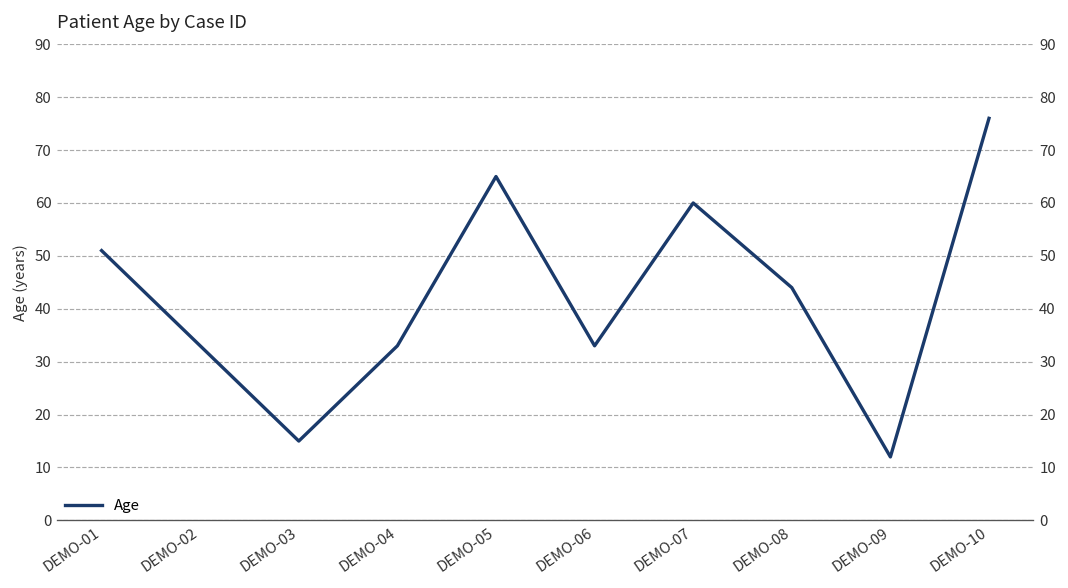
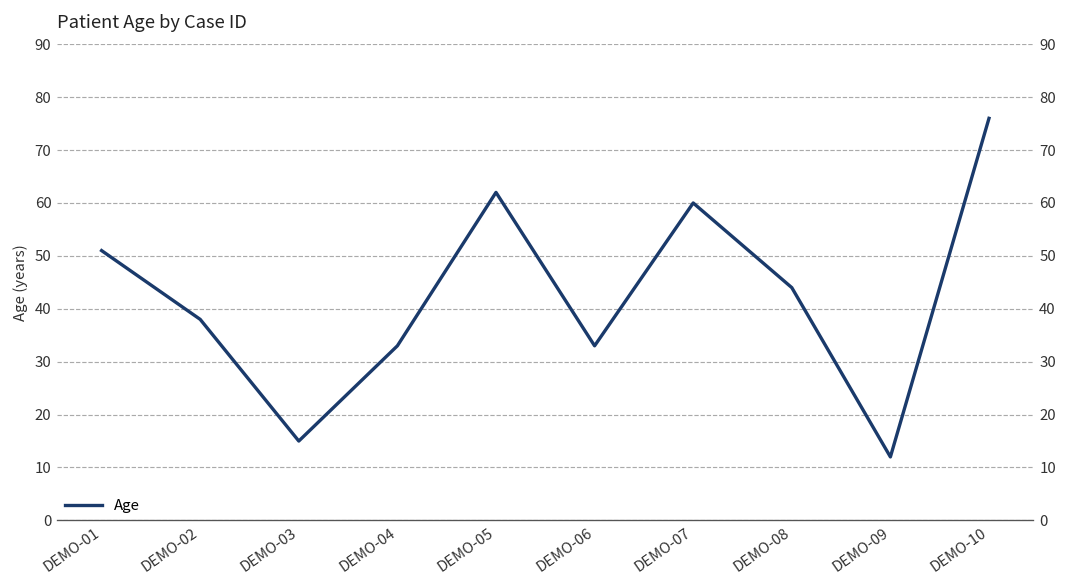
  {
    "DEMO-01": 51,
-   "DEMO-02": 33,
+   "DEMO-02": 38,
    "DEMO-03": 15,
    "DEMO-04": 33,
-   "DEMO-05": 65,
+   "DEMO-05": 62,
    "DEMO-06": 33,
    "DEMO-07": 60,
    "DEMO-08": 44,
    "DEMO-09": 12,
    "DEMO-10": 76
  }
